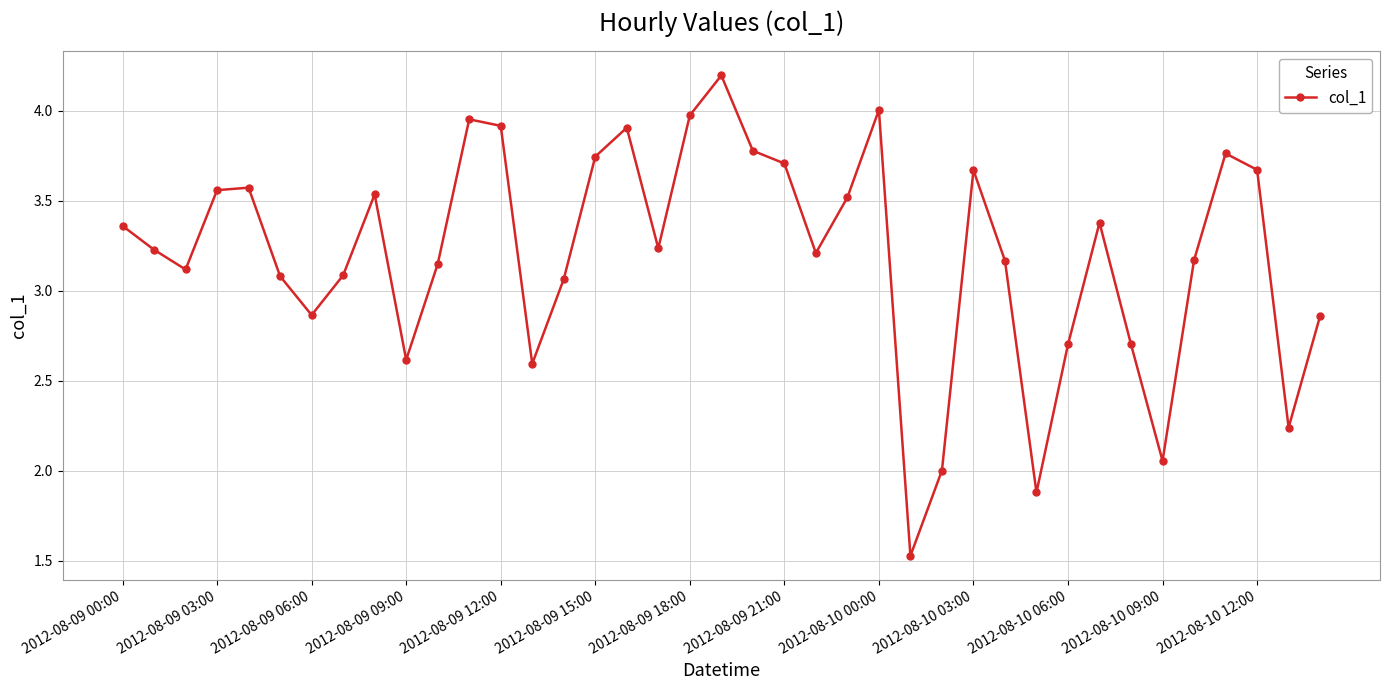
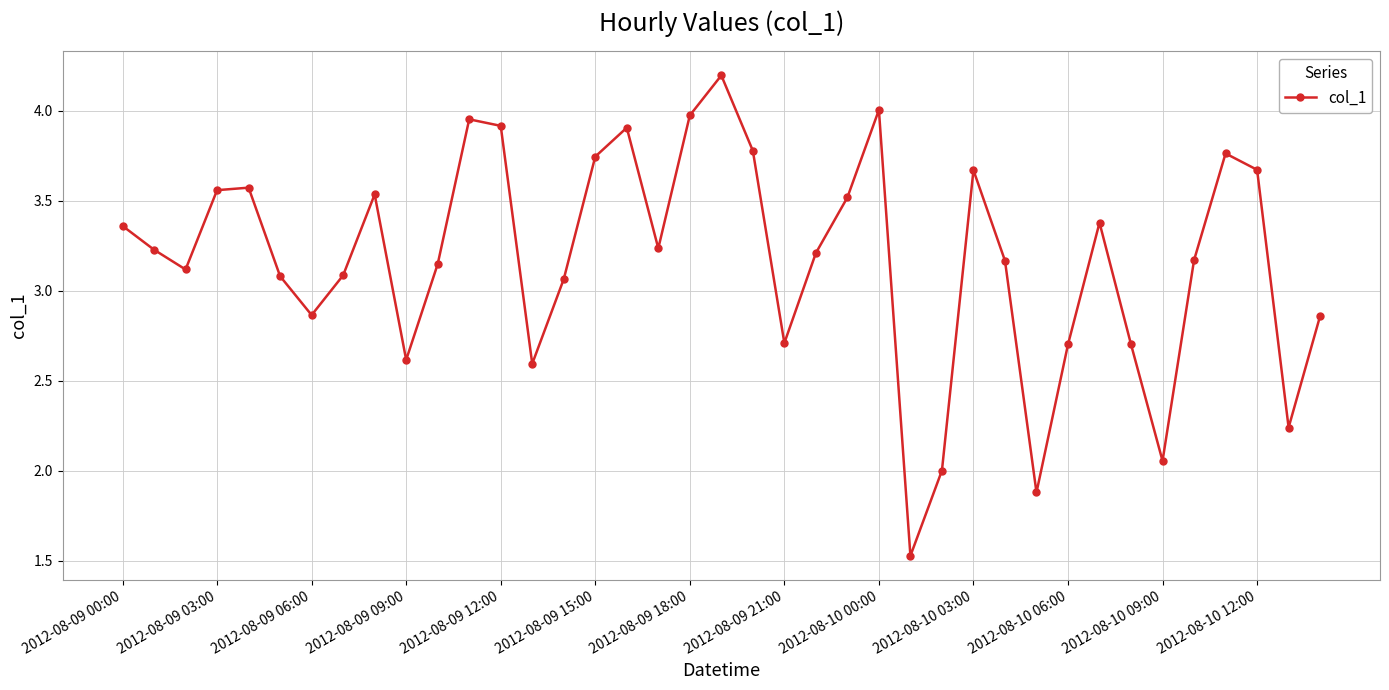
  {
    "2012-08-09 00:00": 3.36,
    "2012-08-09 03:00": 3.56,
    "2012-08-09 06:00": 2.87,
    "2012-08-09 09:00": 2.62,
    "2012-08-09 12:00": 3.92,
    "2012-08-09 15:00": 3.74,
    "2012-08-09 18:00": 3.97,
-   "2012-08-09 21:00": 3.71,
+   "2012-08-09 21:00": 2.71,
    "2012-08-10 00:00": 4.00,
    "2012-08-10 03:00": 3.67,
    "2012-08-10 06:00": 2.70,
    "2012-08-10 09:00": 2.06,
    "2012-08-10 12:00": 3.67
  }
